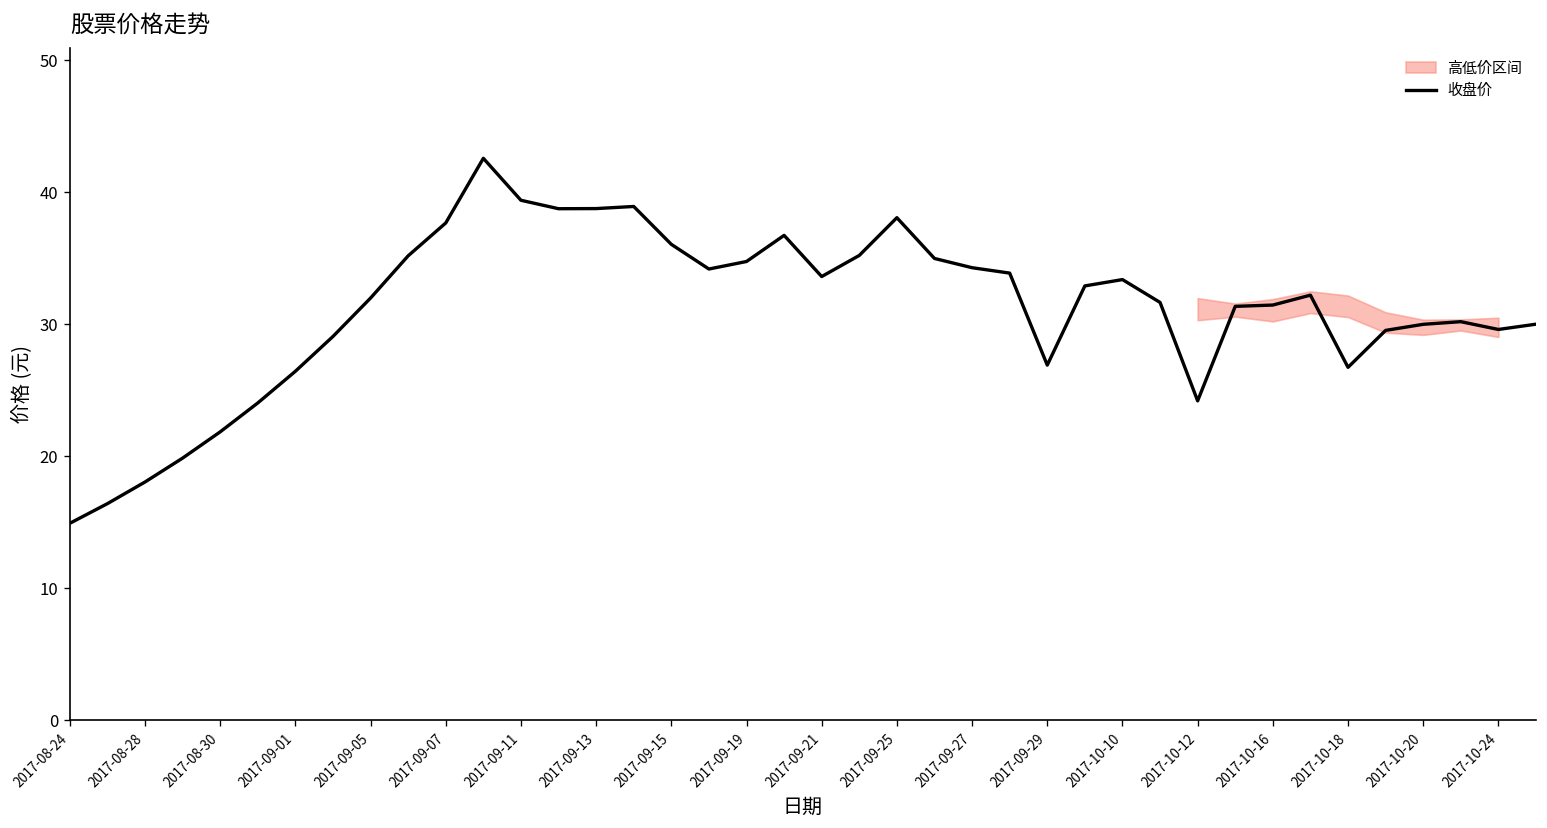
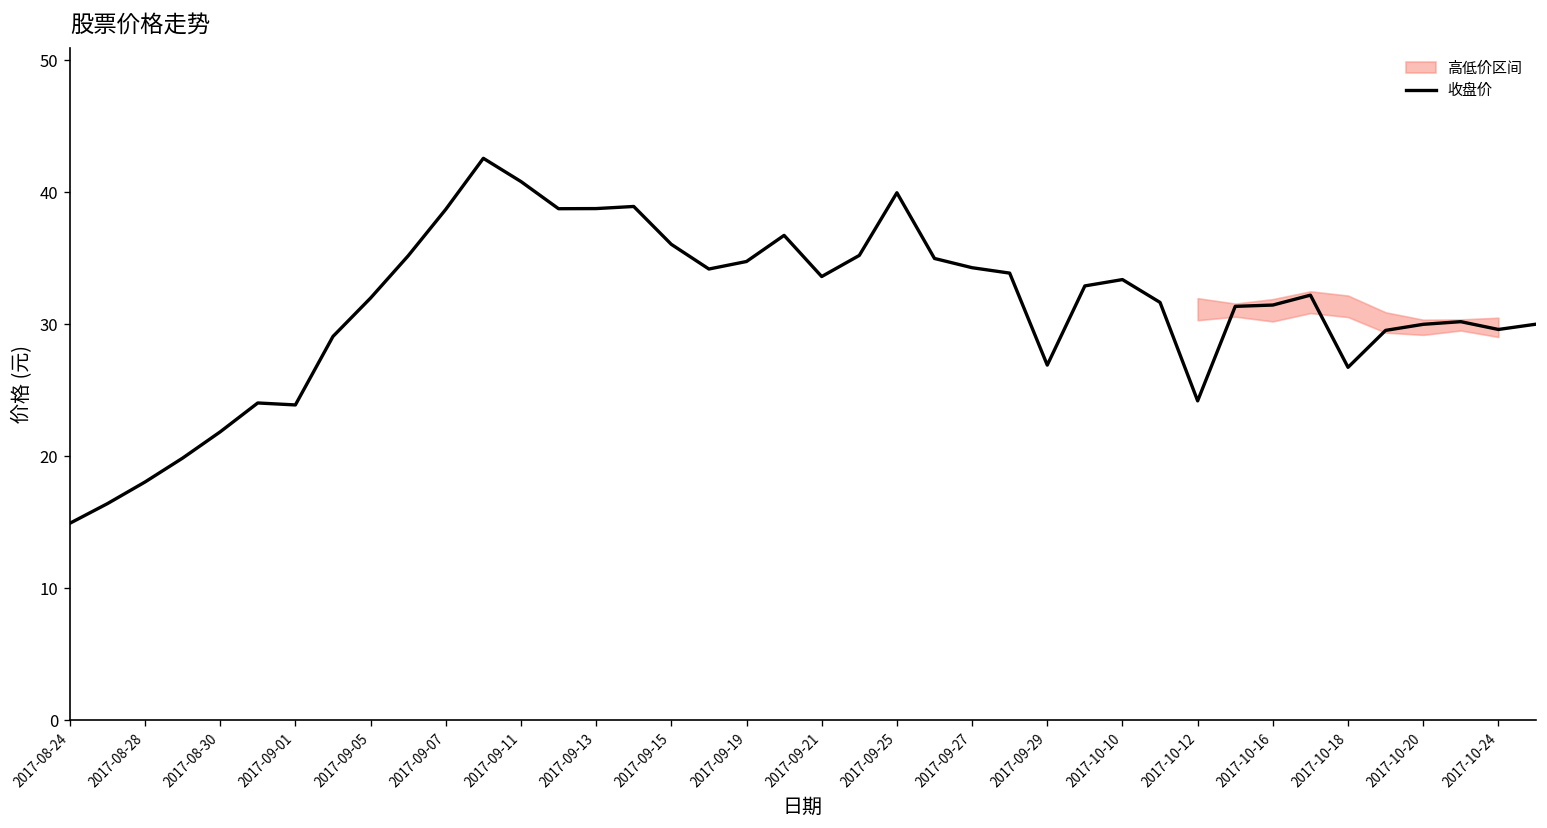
  {
    "收盘价": {
      "2017-08-24": 14.9,
      "2017-08-28": 18.1,
      "2017-08-30": 21.9,
-     "2017-09-01": 26.4,
+     "2017-09-01": 23.9,
      "2017-09-05": 32.0,
-     "2017-09-07": 37.7,
-     "2017-09-11": 39.4,
+     "2017-09-07": 38.7,
+     "2017-09-11": 40.8,
      "2017-09-13": 38.8,
      "2017-09-15": 36.1,
      "2017-09-19": 34.8,
      "2017-09-21": 33.6,
-     "2017-09-25": 38.1,
+     "2017-09-25": 40.0,
      "2017-09-27": 34.3,
      "2017-09-29": 26.9,
      "2017-10-10": 33.4,
      "2017-10-12": 24.2,
      "2017-10-16": 31.5,
      "2017-10-18": 26.7,
      "2017-10-20": 30.0,
      "2017-10-24": 29.6
    }
  }
